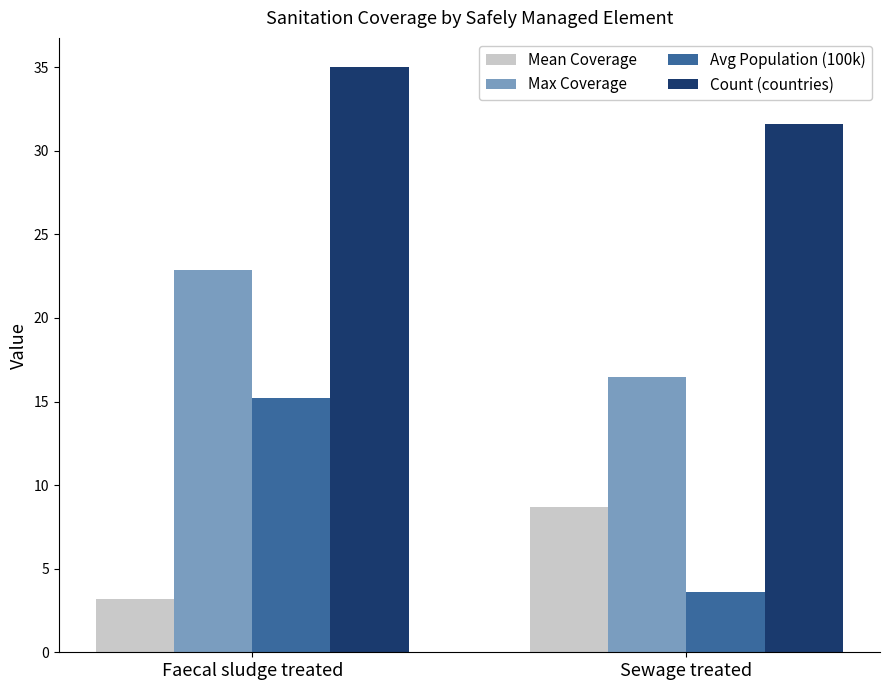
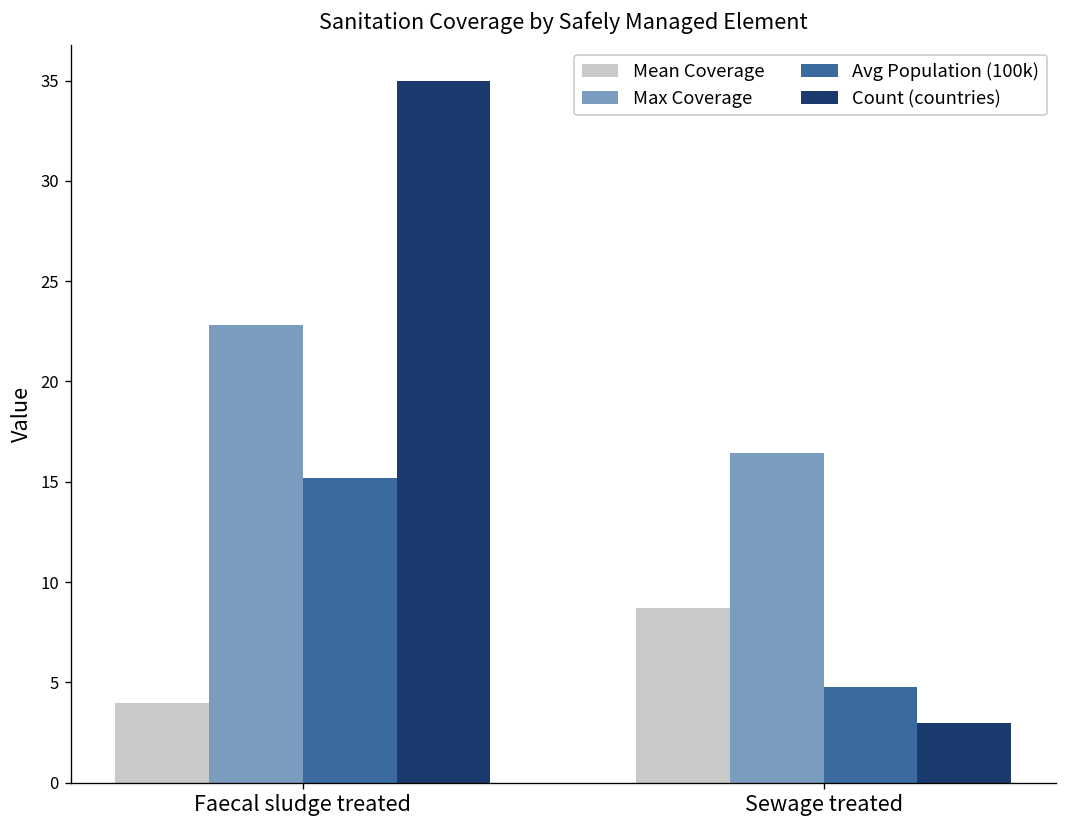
  {
    "Mean Coverage": {
-     "Faecal sludge treated": 3.2,
+     "Faecal sludge treated": 4.0,
      "Sewage treated": 8.7
    },
    "Max Coverage": {
      "Faecal sludge treated": 22.8,
      "Sewage treated": 16.5
    },
    "Avg Population (100k)": {
      "Faecal sludge treated": 15.2,
-     "Sewage treated": 3.6
+     "Sewage treated": 4.8
    },
    "Count (countries)": {
      "Faecal sludge treated": 35.0,
-     "Sewage treated": 31.6
+     "Sewage treated": 3.0
    }
  }
